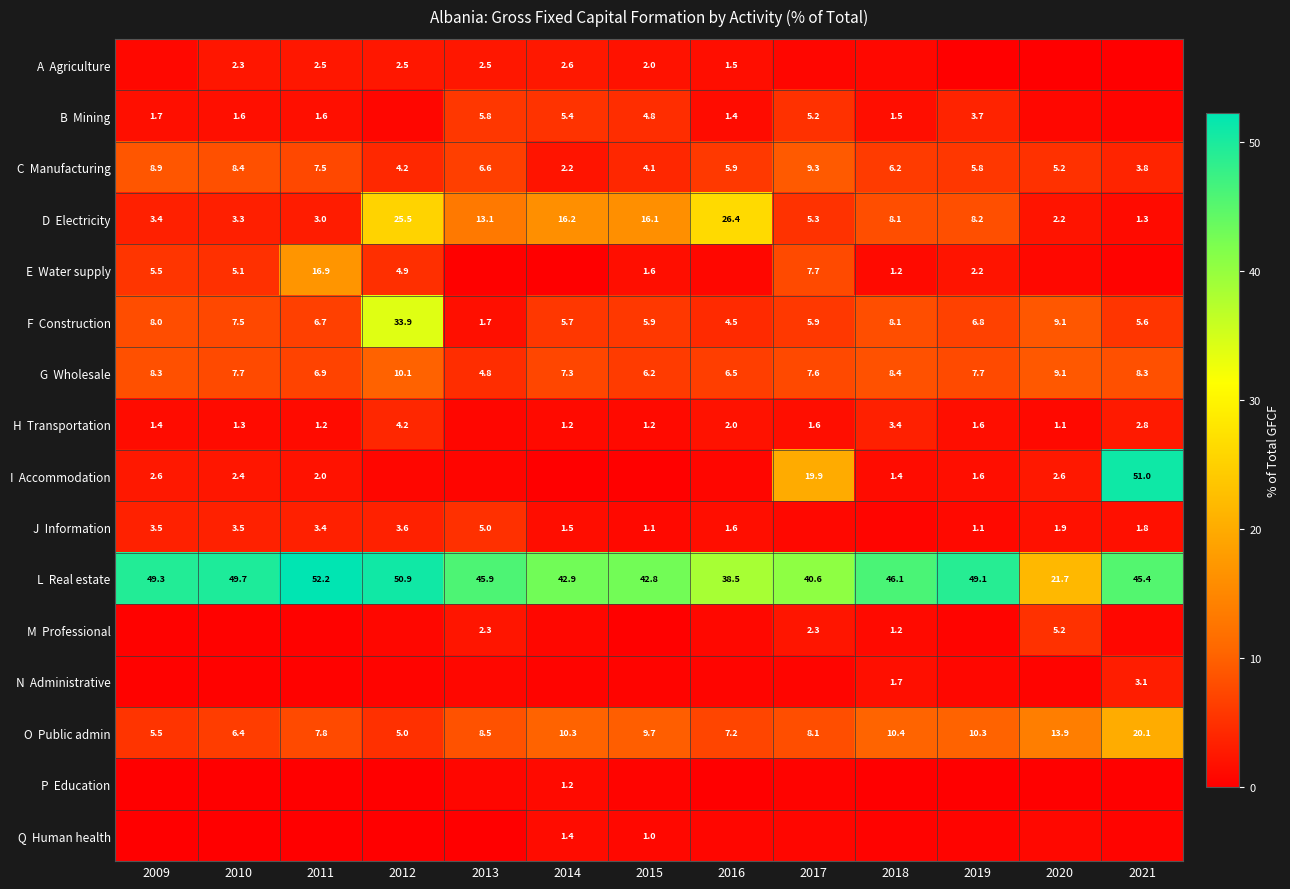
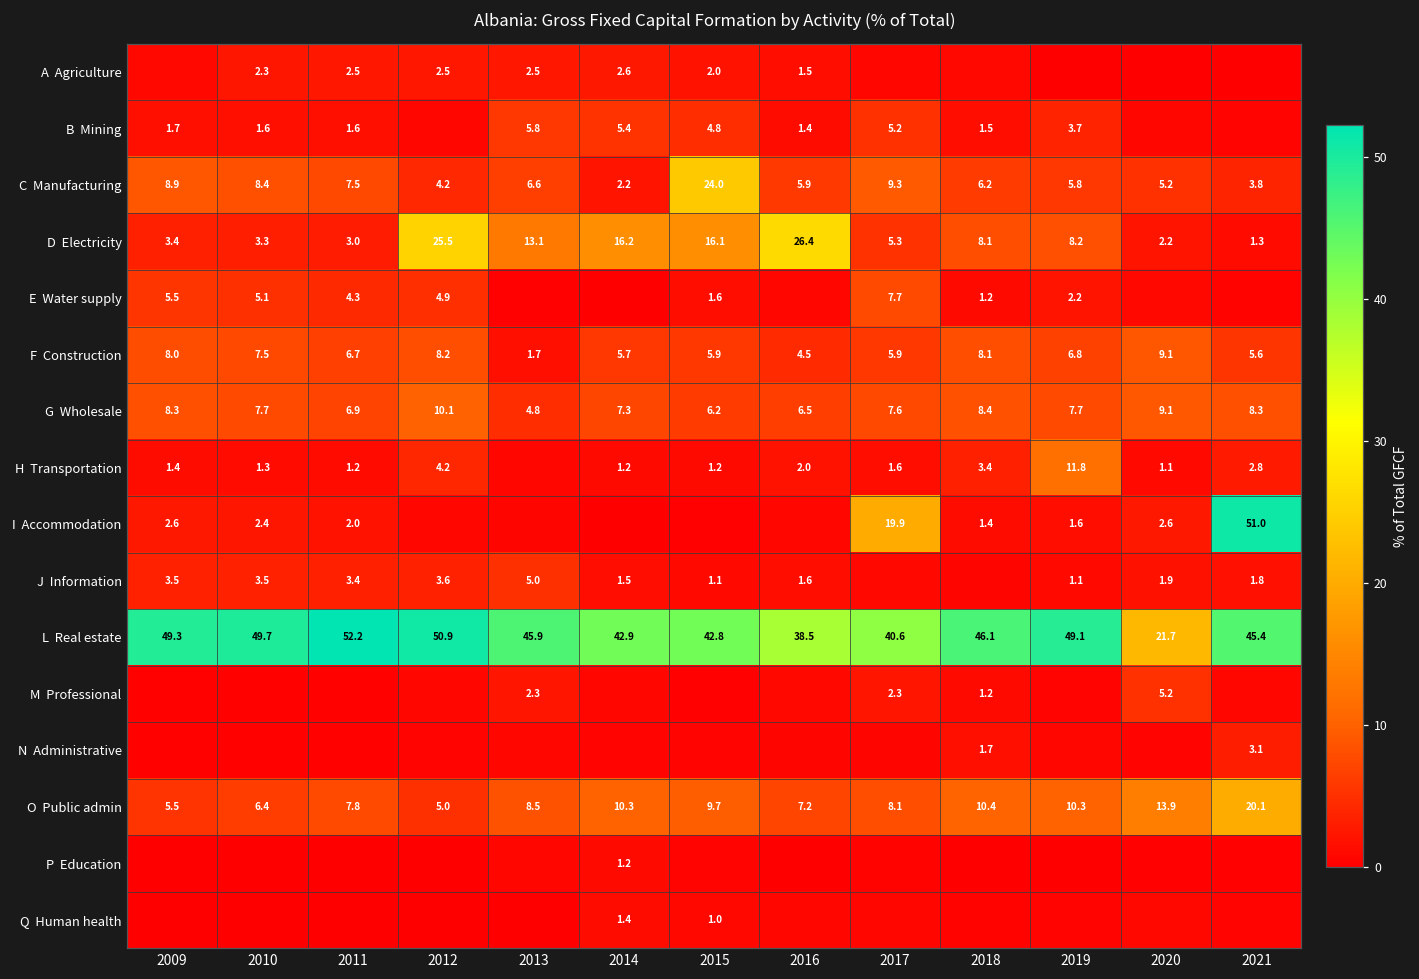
  {
    "A Agriculture": {
      "2010": 2.3,
      "2011": 2.5,
      "2012": 2.5,
      "2013": 2.5,
      "2014": 2.6,
      "2015": 2.0,
      "2016": 1.5
    },
    "B Mining": {
      "2009": 1.7,
      "2010": 1.6,
      "2011": 1.6,
      "2013": 5.8,
      "2014": 5.4,
      "2015": 4.8,
      "2016": 1.4,
      "2017": 5.2,
      "2018": 1.5,
      "2019": 3.7
    },
    "C Manufacturing": {
      "2009": 8.9,
      "2010": 8.4,
      "2011": 7.5,
      "2012": 4.2,
      "2013": 6.6,
      "2014": 2.2,
-     "2015": 4.1,
+     "2015": 24.0,
      "2016": 5.9,
      "2017": 9.3,
      "2018": 6.2,
      "2019": 5.8,
      "2020": 5.2,
      "2021": 3.8
    },
    "D Electricity": {
      "2009": 3.4,
      "2010": 3.3,
      "2011": 3.0,
      "2012": 25.5,
      "2013": 13.1,
      "2014": 16.2,
      "2015": 16.1,
      "2016": 26.4,
      "2017": 5.3,
      "2018": 8.1,
      "2019": 8.2,
      "2020": 2.2,
      "2021": 1.3
    },
    "E Water supply": {
      "2009": 5.5,
      "2010": 5.1,
-     "2011": 16.9,
+     "2011": 4.3,
      "2012": 4.9,
      "2015": 1.6,
      "2017": 7.7,
      "2018": 1.2,
      "2019": 2.2
    },
    "F Construction": {
      "2009": 8.0,
      "2010": 7.5,
      "2011": 6.7,
-     "2012": 33.9,
+     "2012": 8.2,
      "2013": 1.7,
      "2014": 5.7,
      "2015": 5.9,
      "2016": 4.5,
      "2017": 5.9,
      "2018": 8.1,
      "2019": 6.8,
      "2020": 9.1,
      "2021": 5.6
    },
    "G Wholesale": {
      "2009": 8.3,
      "2010": 7.7,
      "2011": 6.9,
      "2012": 10.1,
      "2013": 4.8,
      "2014": 7.3,
      "2015": 6.2,
      "2016": 6.5,
      "2017": 7.6,
      "2018": 8.4,
      "2019": 7.7,
      "2020": 9.1,
      "2021": 8.3
    },
    "H Transportation": {
      "2009": 1.4,
      "2010": 1.3,
      "2011": 1.2,
      "2012": 4.2,
      "2014": 1.2,
      "2015": 1.2,
      "2016": 2.0,
      "2017": 1.6,
      "2018": 3.4,
-     "2019": 1.6,
+     "2019": 11.8,
      "2020": 1.1,
      "2021": 2.8
    },
    "I Accommodation": {
      "2009": 2.6,
      "2010": 2.4,
      "2011": 2.0,
      "2017": 19.9,
      "2018": 1.4,
      "2019": 1.6,
      "2020": 2.6,
      "2021": 51.0
    },
    "J Information": {
      "2009": 3.5,
      "2010": 3.5,
      "2011": 3.4,
      "2012": 3.6,
      "2013": 5.0,
      "2014": 1.5,
      "2015": 1.1,
      "2016": 1.6,
      "2019": 1.1,
      "2020": 1.9,
      "2021": 1.8
    },
    "L Real estate": {
      "2009": 49.3,
      "2010": 49.7,
      "2011": 52.2,
      "2012": 50.9,
      "2013": 45.9,
      "2014": 42.9,
      "2015": 42.8,
      "2016": 38.5,
      "2017": 40.6,
      "2018": 46.1,
      "2019": 49.1,
      "2020": 21.7,
      "2021": 45.4
    },
    "M Professional": {
      "2013": 2.3,
      "2017": 2.3,
      "2018": 1.2,
      "2020": 5.2
    },
    "N Administrative": {
      "2018": 1.7,
      "2021": 3.1
    },
    "O Public admin": {
      "2009": 5.5,
      "2010": 6.4,
      "2011": 7.8,
      "2012": 5.0,
      "2013": 8.5,
      "2014": 10.3,
      "2015": 9.7,
      "2016": 7.2,
      "2017": 8.1,
      "2018": 10.4,
      "2019": 10.3,
      "2020": 13.9,
      "2021": 20.1
    },
    "P Education": {
      "2014": 1.2
    },
    "Q Human health": {
      "2014": 1.4,
      "2015": 1.0
    }
  }
